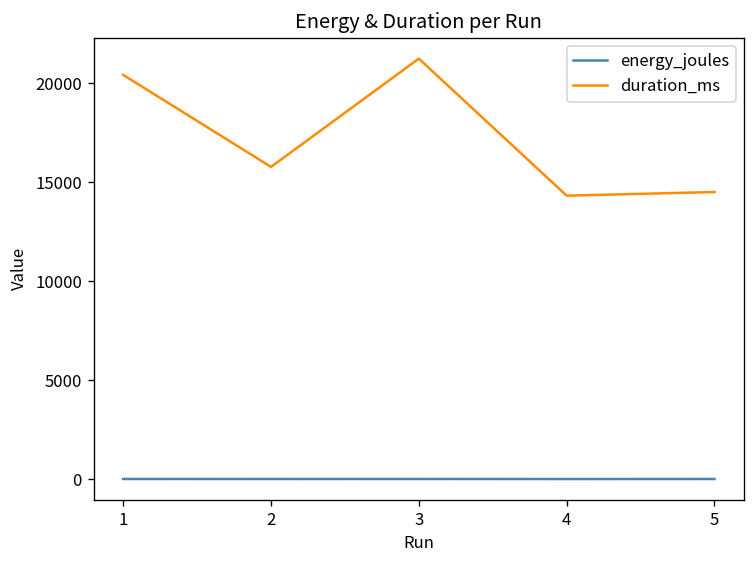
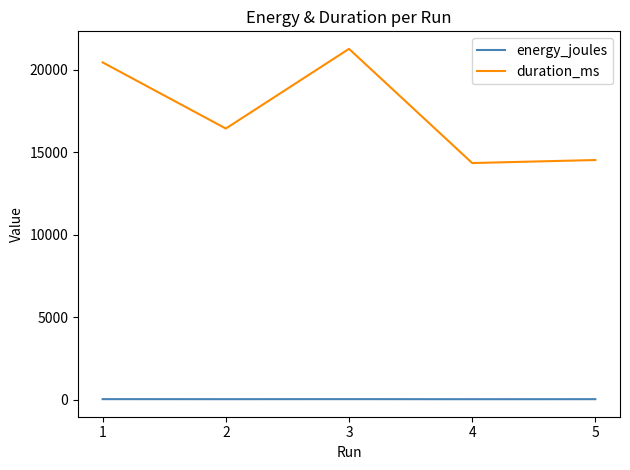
  {
    "energy_joules": {
      "1": 0,
      "2": 0,
      "3": 0,
      "4": 0,
      "5": 0
    },
    "duration_ms": {
      "1": 20400,
-     "2": 15800,
+     "2": 16400,
      "3": 21300,
      "4": 14300,
      "5": 14500
    }
  }
